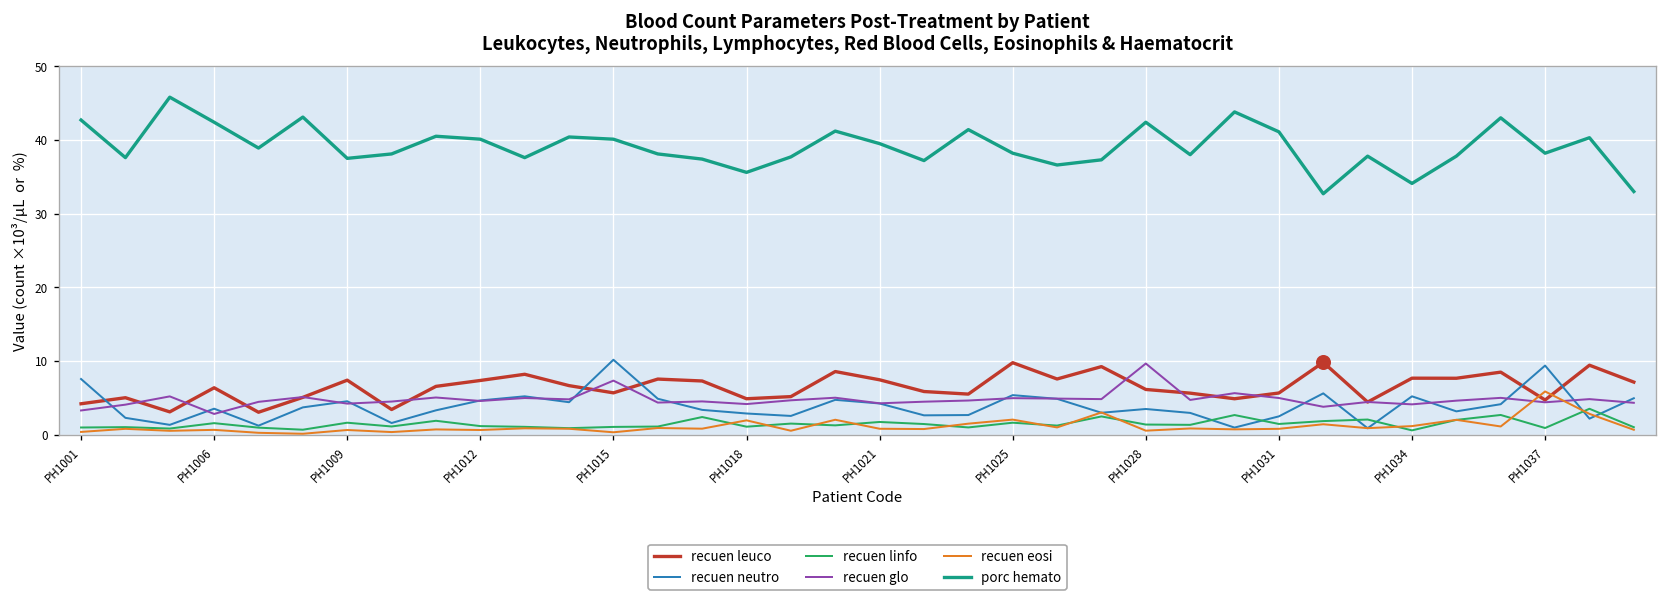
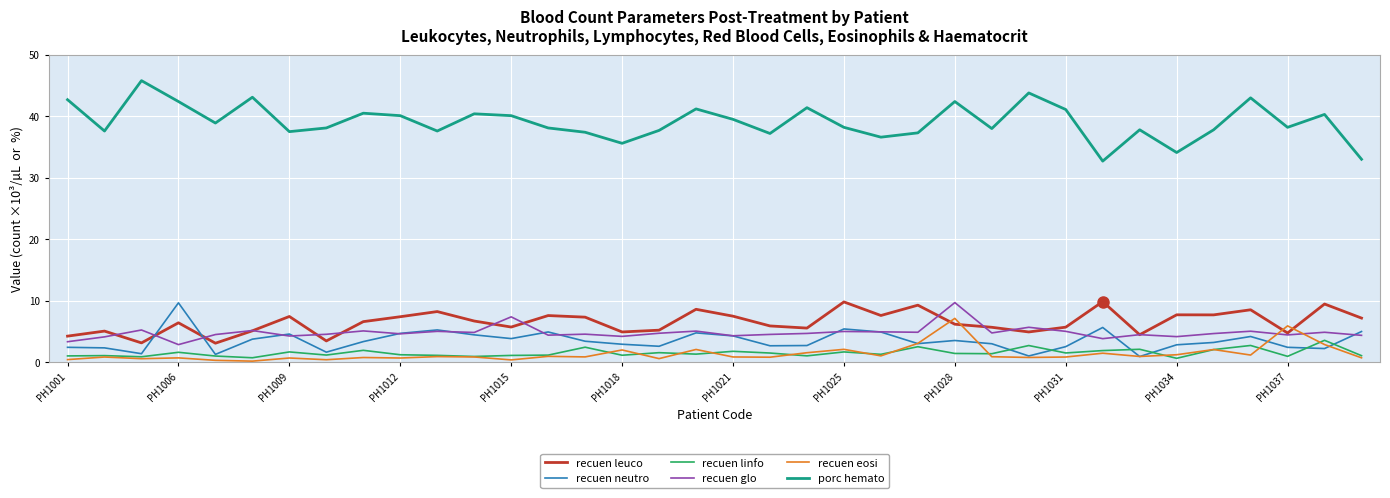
  {
    "recuen neutro": {
-     "PH1001": 8,
-     "PH1006": 4,
-     "PH1015": 10,
+     "PH1001": 2,
+     "PH1006": 10,
+     "PH1015": 4,
      "PH1018": 3,
      "PH1028": 4,
      "PH1031": 3,
-     "PH1034": 5,
-     "PH1037": 9
+     "PH1034": 3,
+     "PH1037": 2
    },
    "recuen glo": {
      "PH1001": 3,
      "PH1006": 3,
      "PH1015": 7,
      "PH1018": 4,
      "PH1028": 10,
      "PH1031": 5,
      "PH1034": 4
    },
    "recuen eosi": {
      "PH1001": 0,
      "PH1006": 1,
      "PH1009": 1,
      "PH1012": 1,
      "PH1015": 0,
      "PH1018": 2,
      "PH1021": 1,
      "PH1025": 2,
-     "PH1028": 1,
+     "PH1028": 7,
      "PH1031": 1,
      "PH1034": 1,
      "PH1037": 6
    }
  }
